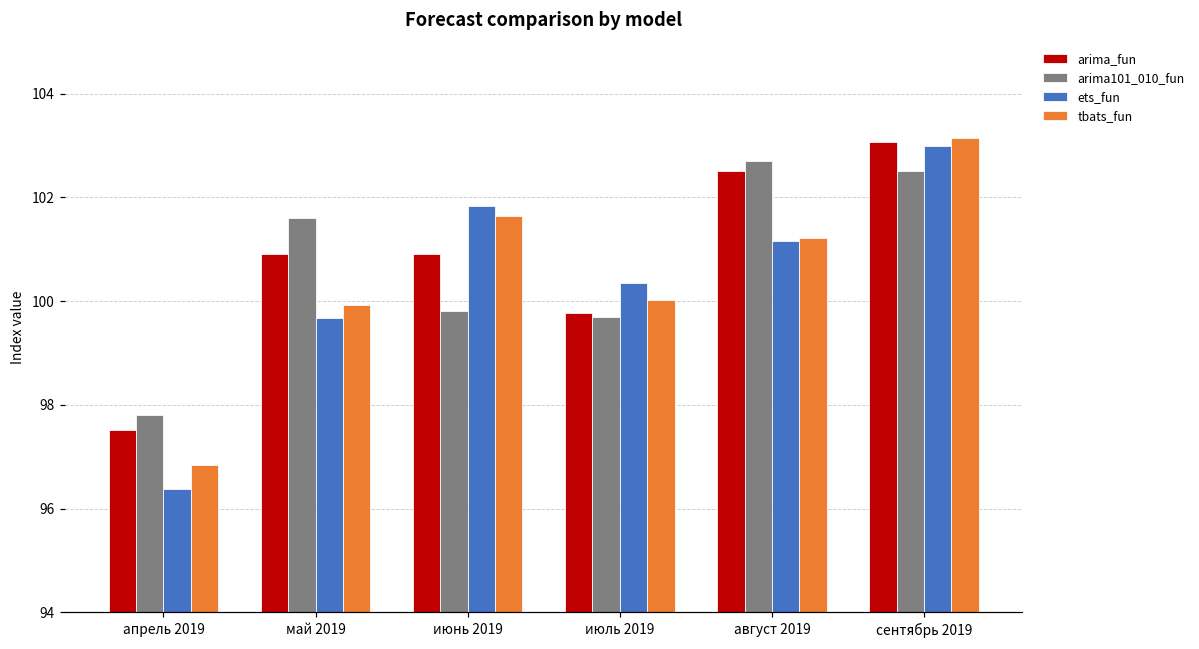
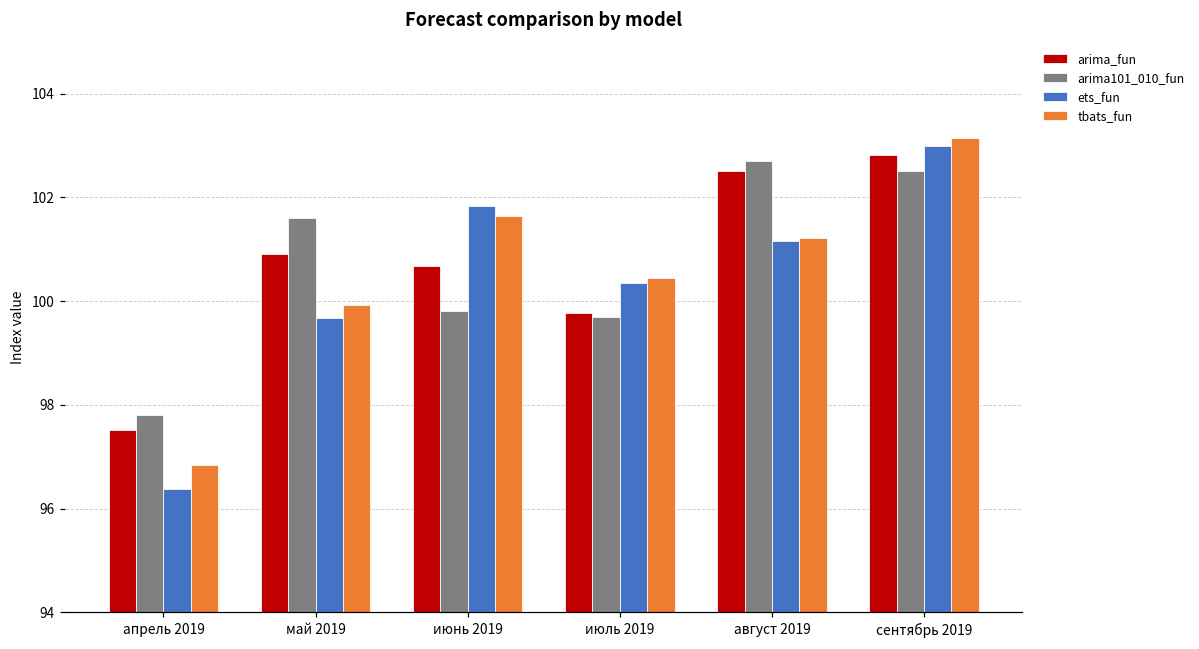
  {
    "arima_fun": {
      "апрель 2019": 97.5,
      "май 2019": 100.9,
-     "июнь 2019": 100.9,
+     "июнь 2019": 100.7,
      "июль 2019": 99.8,
      "август 2019": 102.5,
-     "сентябрь 2019": 103.1
+     "сентябрь 2019": 102.8
    },
    "arima101_010_fun": {
      "апрель 2019": 97.8,
      "май 2019": 101.6,
      "июнь 2019": 99.8,
      "июль 2019": 99.7,
      "август 2019": 102.7,
      "сентябрь 2019": 102.5
    },
    "ets_fun": {
      "апрель 2019": 96.4,
      "май 2019": 99.7,
      "июнь 2019": 101.8,
      "июль 2019": 100.3,
      "август 2019": 101.2,
      "сентябрь 2019": 103.0
    },
    "tbats_fun": {
      "апрель 2019": 96.8,
      "май 2019": 99.9,
      "июнь 2019": 101.6,
-     "июль 2019": 100.0,
+     "июль 2019": 100.5,
      "август 2019": 101.2,
      "сентябрь 2019": 103.1
    }
  }
